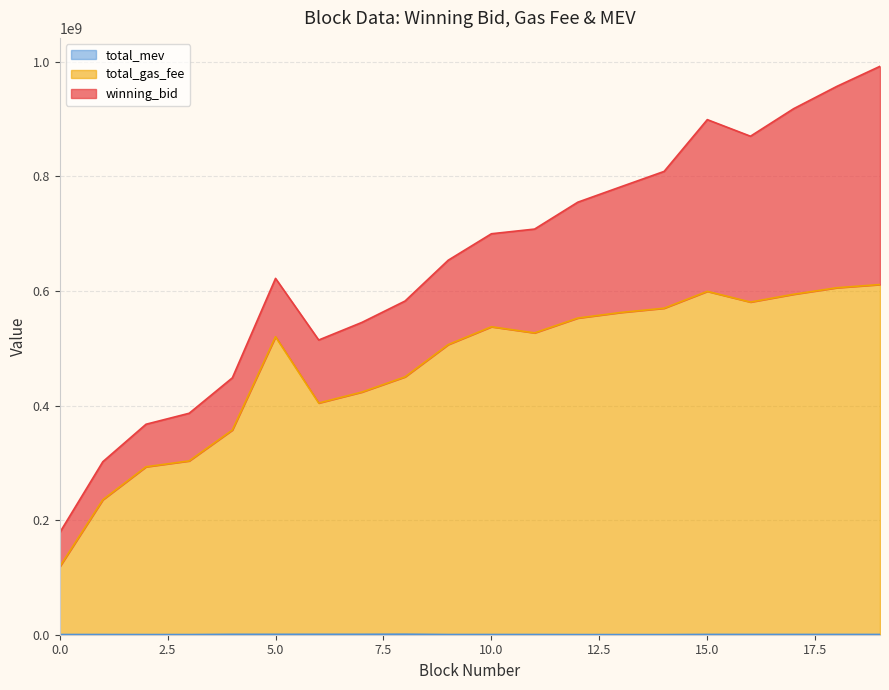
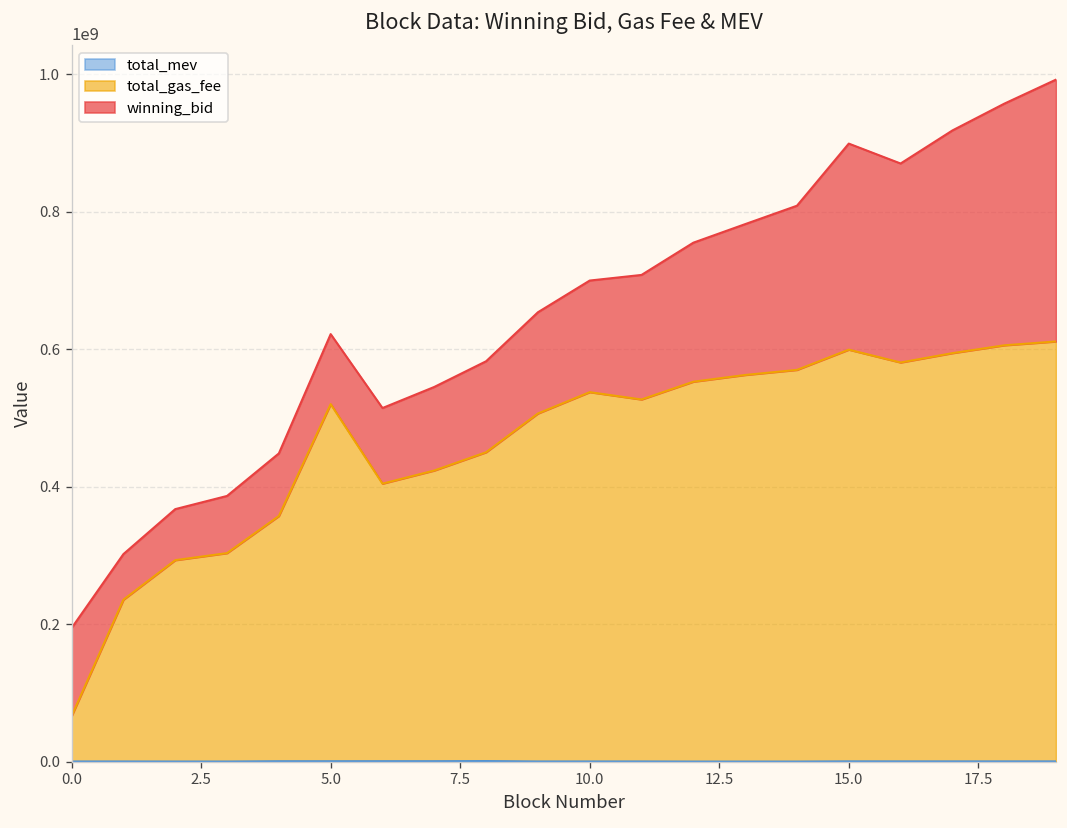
  {
    "total_mev": {
      "0.0": 0,
      "5.0": 0,
      "10.0": 0,
      "15.0": 0
    },
    "total_gas_fee": {
-     "0.0": 120000000,
+     "0.0": 70000000,
      "5.0": 520000000,
      "10.0": 540000000,
      "15.0": 600000000
    },
    "winning_bid": {
-     "0.0": 60000000,
+     "0.0": 130000000,
      "5.0": 100000000,
      "10.0": 160000000,
      "15.0": 300000000
    }
  }
